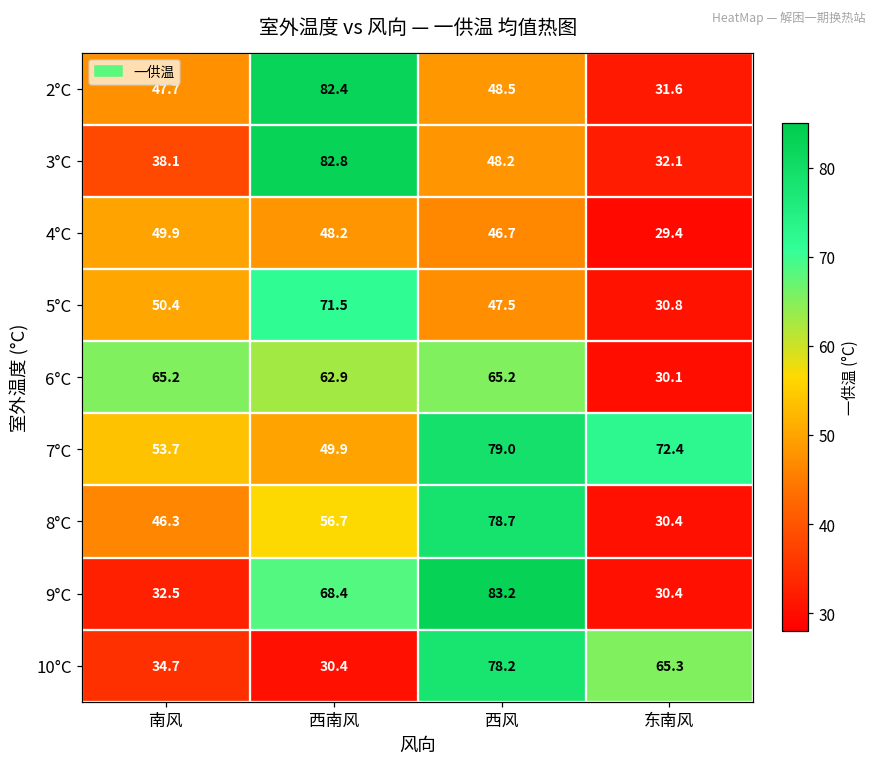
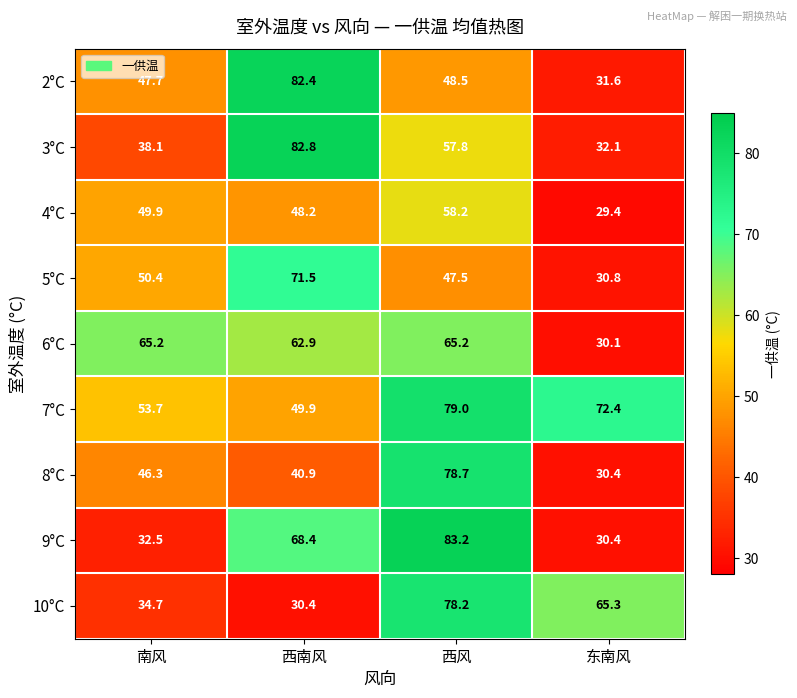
  {
    "2°C": {
      "西南风": 82.4,
      "西风": 48.5,
      "东南风": 31.6
    },
    "3°C": {
      "南风": 38.1,
      "西南风": 82.8,
-     "西风": 48.2,
+     "西风": 57.8,
      "东南风": 32.1
    },
    "4°C": {
      "南风": 49.9,
      "西南风": 48.2,
-     "西风": 46.7,
+     "西风": 58.2,
      "东南风": 29.4
    },
    "5°C": {
      "南风": 50.4,
      "西南风": 71.5,
      "西风": 47.5,
      "东南风": 30.8
    },
    "6°C": {
      "南风": 65.2,
      "西南风": 62.9,
      "西风": 65.2,
      "东南风": 30.1
    },
    "7°C": {
      "南风": 53.7,
      "西南风": 49.9,
      "西风": 79.0,
      "东南风": 72.4
    },
    "8°C": {
      "南风": 46.3,
-     "西南风": 56.7,
+     "西南风": 40.9,
      "西风": 78.7,
      "东南风": 30.4
    },
    "9°C": {
      "南风": 32.5,
      "西南风": 68.4,
      "西风": 83.2,
      "东南风": 30.4
    },
    "10°C": {
      "南风": 34.7,
      "西南风": 30.4,
      "西风": 78.2,
      "东南风": 65.3
    }
  }
